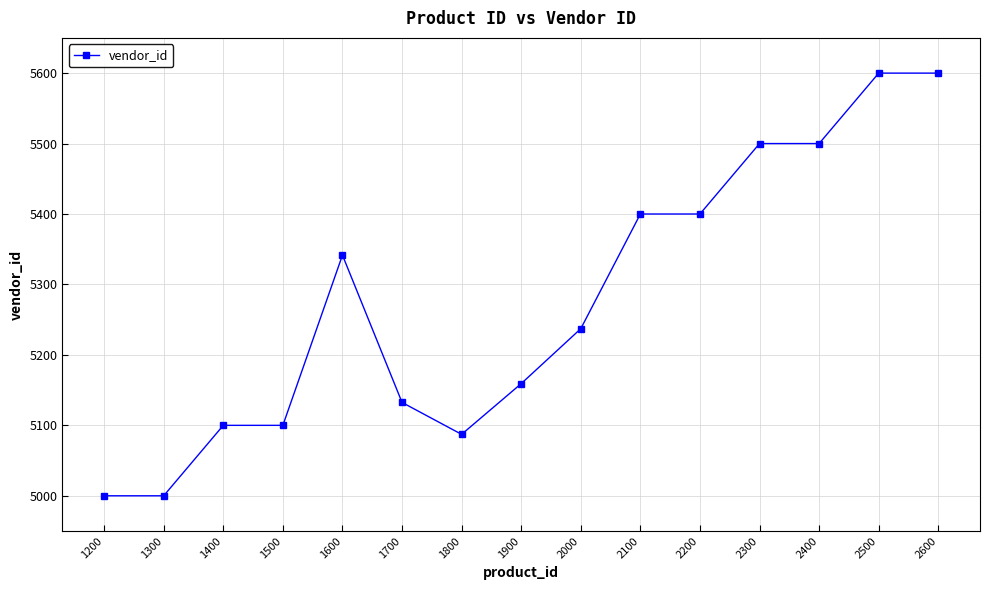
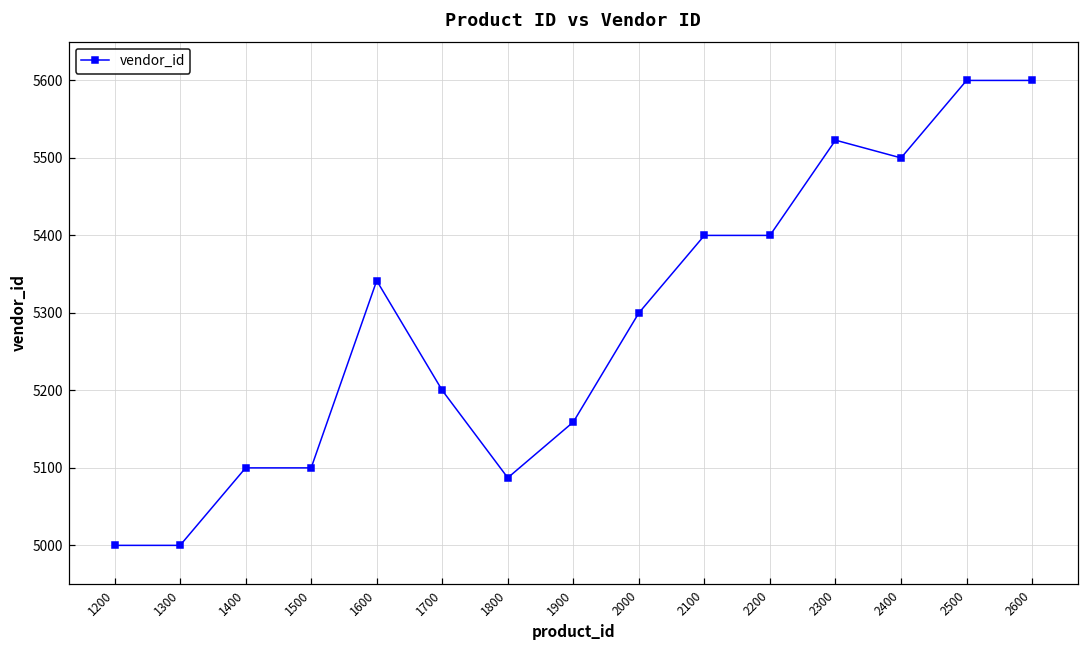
  {
    "1200": 5000,
    "1300": 5000,
    "1400": 5100,
    "1500": 5100,
    "1600": 5340,
-   "1700": 5130,
+   "1700": 5200,
    "1800": 5090,
    "1900": 5160,
-   "2000": 5240,
+   "2000": 5300,
    "2100": 5400,
    "2200": 5400,
-   "2300": 5500,
+   "2300": 5520,
    "2400": 5500,
    "2500": 5600,
    "2600": 5600
  }
